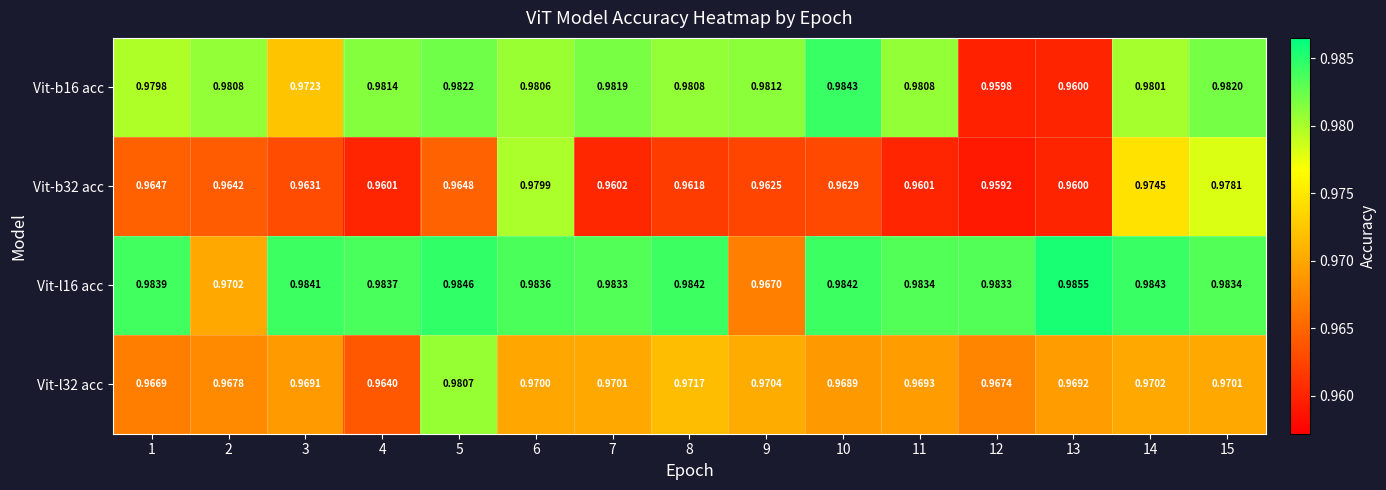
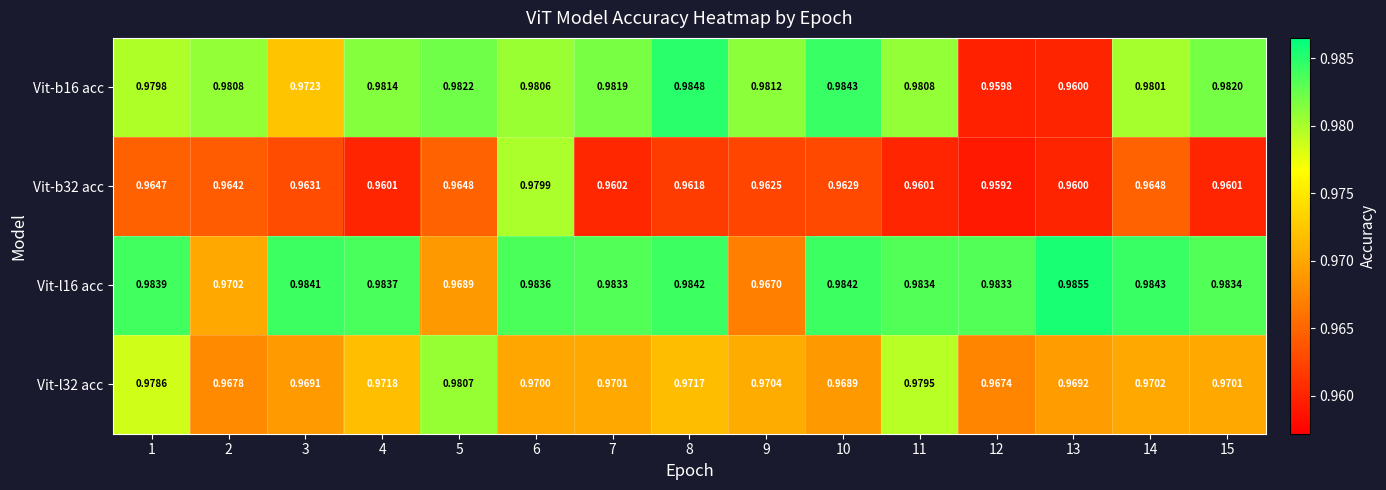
  {
    "Vit-b16 acc": {
      "1": 0.9798,
      "2": 0.9808,
      "3": 0.9723,
      "4": 0.9814,
      "5": 0.9822,
      "6": 0.9806,
      "7": 0.9819,
-     "8": 0.9808,
+     "8": 0.9848,
      "9": 0.9812,
      "10": 0.9843,
      "11": 0.9808,
      "12": 0.9598,
      "13": 0.9600,
      "14": 0.9801,
      "15": 0.9820
    },
    "Vit-b32 acc": {
      "1": 0.9647,
      "2": 0.9642,
      "3": 0.9631,
      "4": 0.9601,
      "5": 0.9648,
      "6": 0.9799,
      "7": 0.9602,
      "8": 0.9618,
      "9": 0.9625,
      "10": 0.9629,
      "11": 0.9601,
      "12": 0.9592,
      "13": 0.9600,
-     "14": 0.9745,
-     "15": 0.9781
+     "14": 0.9648,
+     "15": 0.9601
    },
    "Vit-l16 acc": {
      "1": 0.9839,
      "2": 0.9702,
      "3": 0.9841,
      "4": 0.9837,
-     "5": 0.9846,
+     "5": 0.9689,
      "6": 0.9836,
      "7": 0.9833,
      "8": 0.9842,
      "9": 0.9670,
      "10": 0.9842,
      "11": 0.9834,
      "12": 0.9833,
      "13": 0.9855,
      "14": 0.9843,
      "15": 0.9834
    },
    "Vit-l32 acc": {
-     "1": 0.9669,
+     "1": 0.9786,
      "2": 0.9678,
      "3": 0.9691,
-     "4": 0.9640,
+     "4": 0.9718,
      "5": 0.9807,
      "6": 0.9700,
      "7": 0.9701,
      "8": 0.9717,
      "9": 0.9704,
      "10": 0.9689,
-     "11": 0.9693,
+     "11": 0.9795,
      "12": 0.9674,
      "13": 0.9692,
      "14": 0.9702,
      "15": 0.9701
    }
  }
